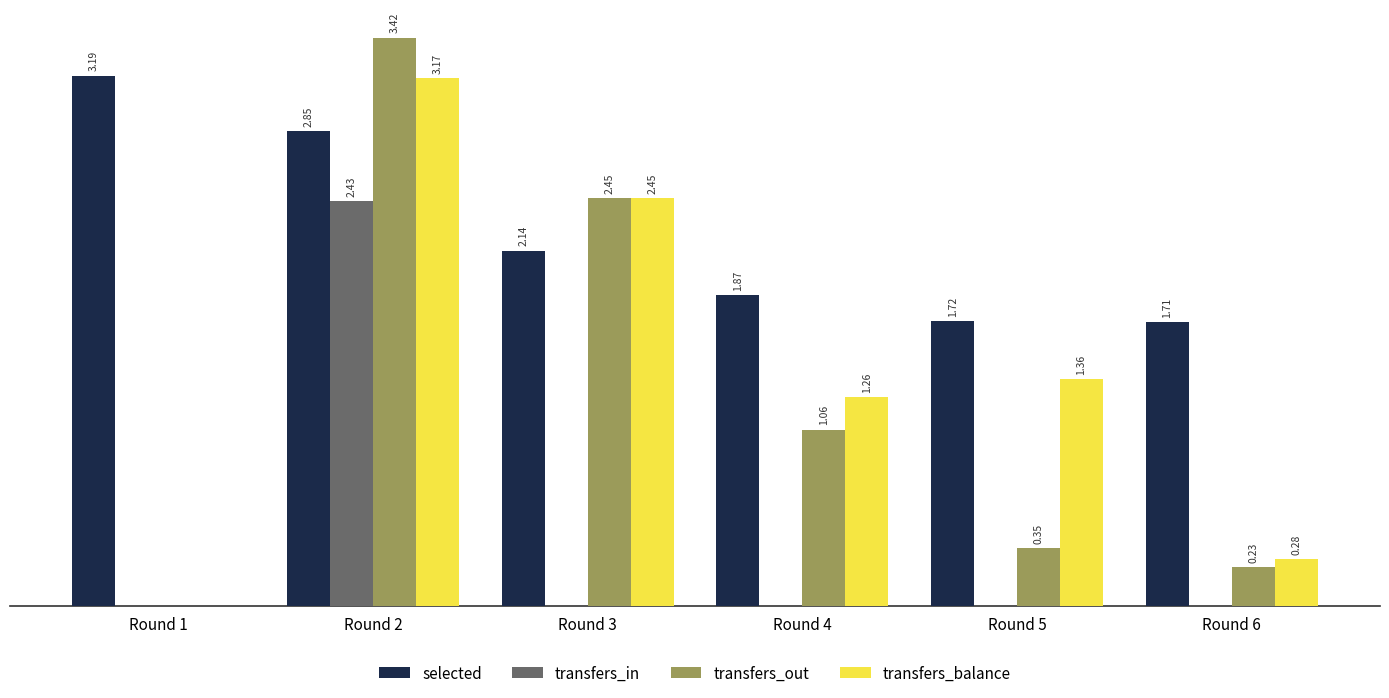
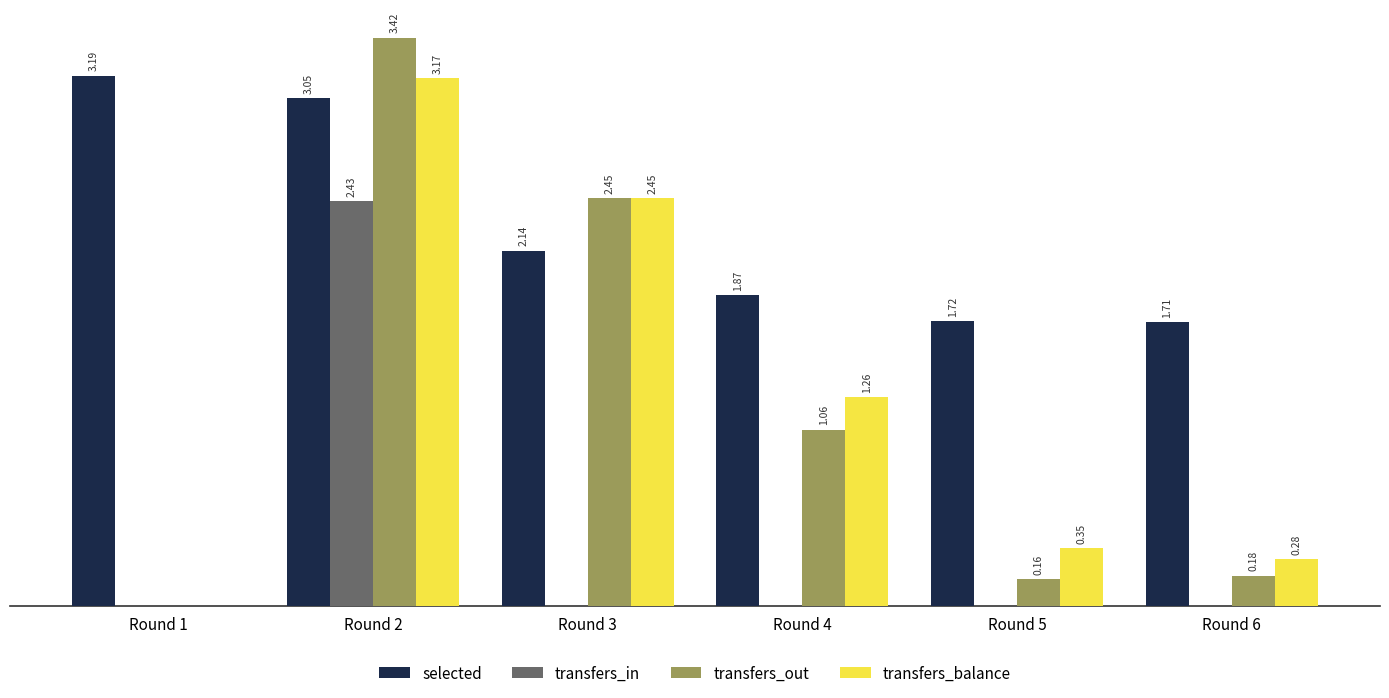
  {
    "selected": {
      "Round 1": 3.19,
-     "Round 2": 2.85,
+     "Round 2": 3.05,
      "Round 3": 2.14,
      "Round 4": 1.87,
      "Round 5": 1.72,
      "Round 6": 1.71
    },
    "transfers_in": {
      "Round 2": 2.43
    },
    "transfers_out": {
      "Round 2": 3.42,
      "Round 3": 2.45,
      "Round 4": 1.06,
-     "Round 5": 0.35,
-     "Round 6": 0.23
+     "Round 5": 0.16,
+     "Round 6": 0.18
    },
    "transfers_balance": {
      "Round 2": 3.17,
      "Round 3": 2.45,
      "Round 4": 1.26,
-     "Round 5": 1.36,
+     "Round 5": 0.35,
      "Round 6": 0.28
    }
  }
